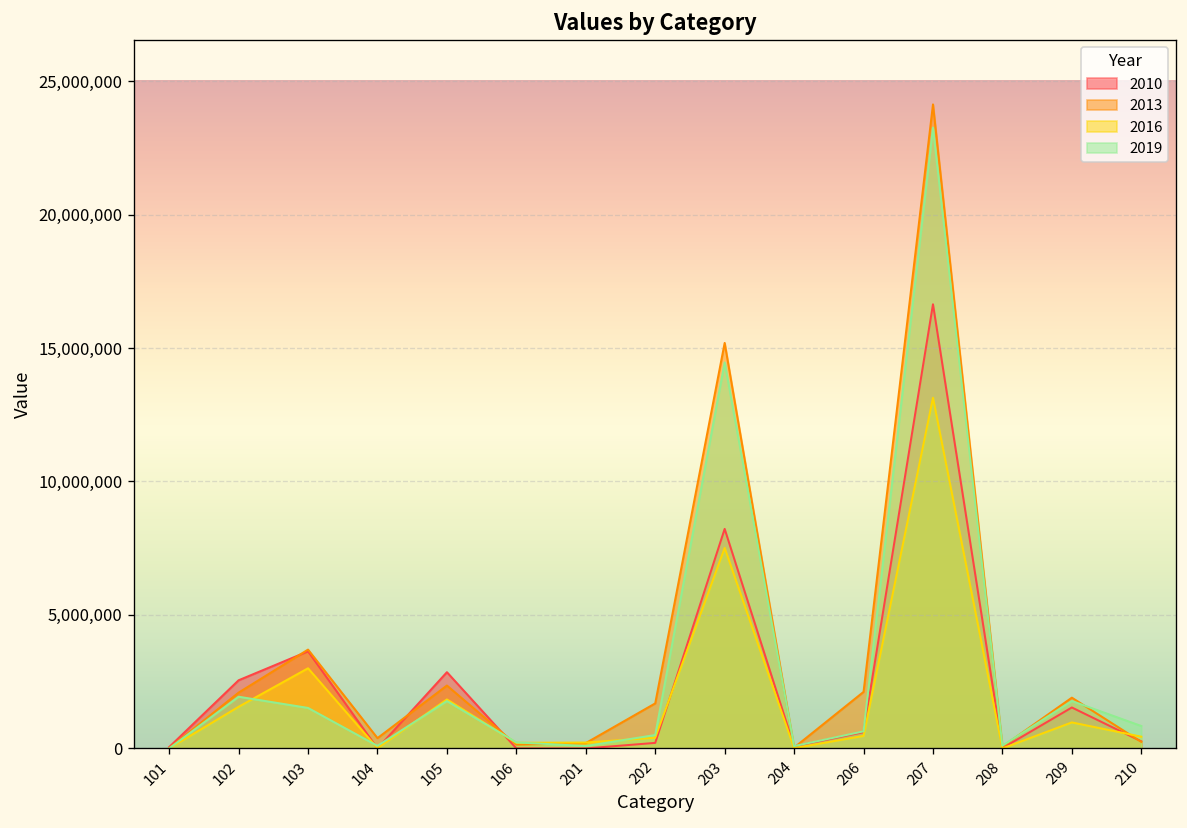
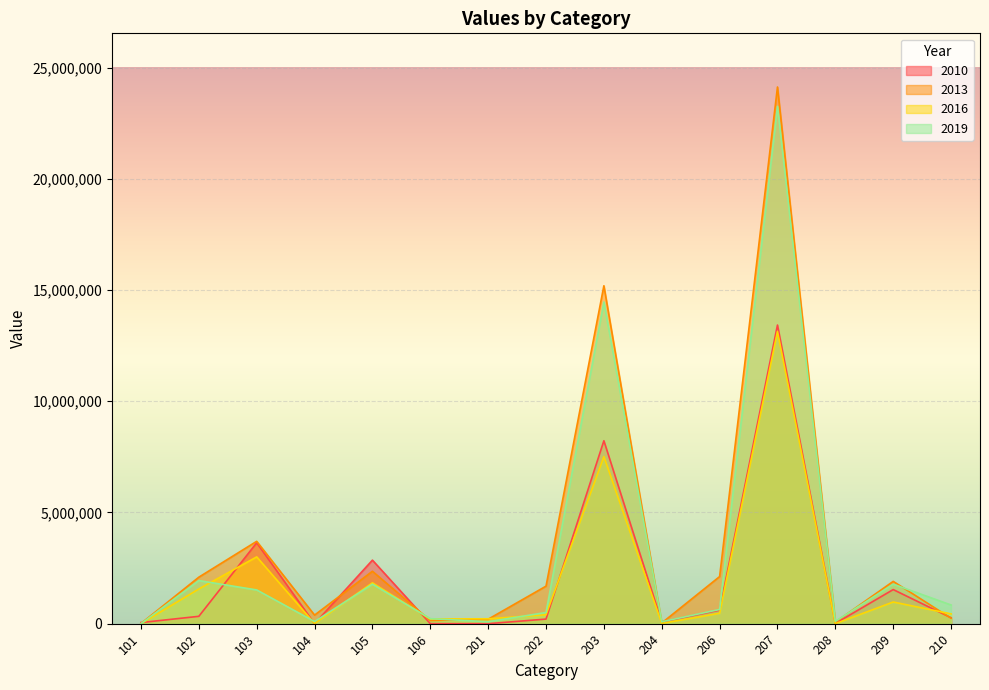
  {
    "2010": {
-     "102": "2,600,000",
+     "102": "300,000",
      "105": "2,900,000",
      "106": "0",
      "202": "200,000",
      "203": "8,200,000",
-     "207": "16,600,000",
+     "207": "13,400,000",
      "209": "1,500,000"
    },
    "2019": {
      "102": "1,900,000",
      "103": "1,500,000",
      "203": "14,500,000",
      "207": "23,300,000",
      "209": "1,800,000",
      "210": "800,000"
    }
  }
